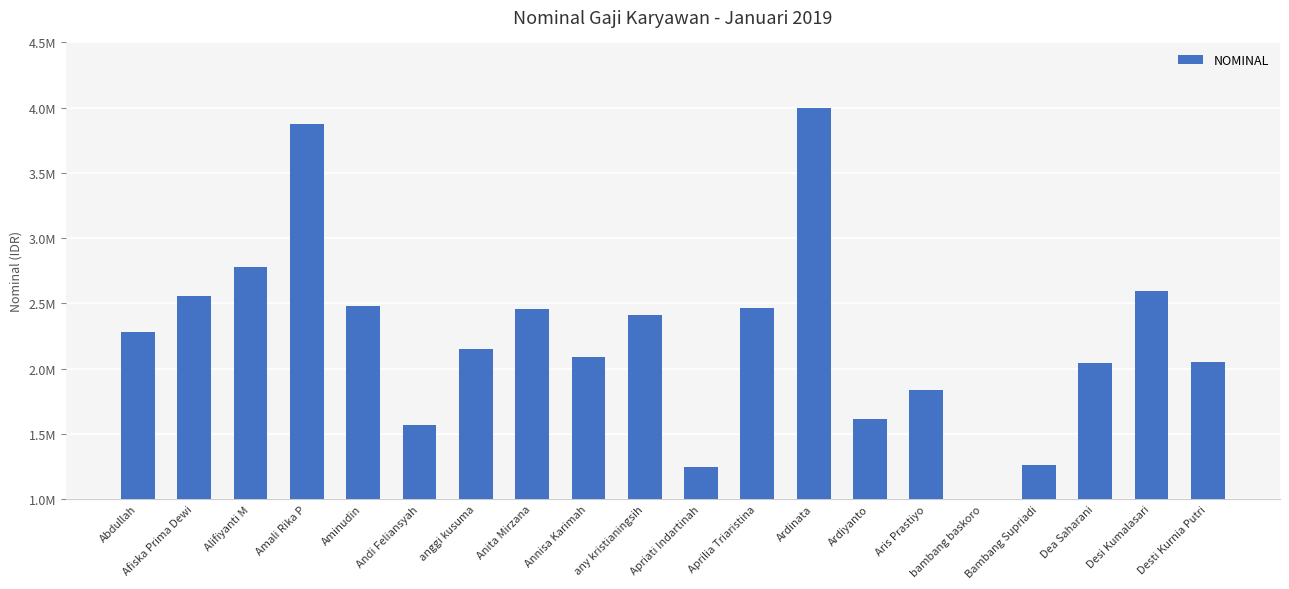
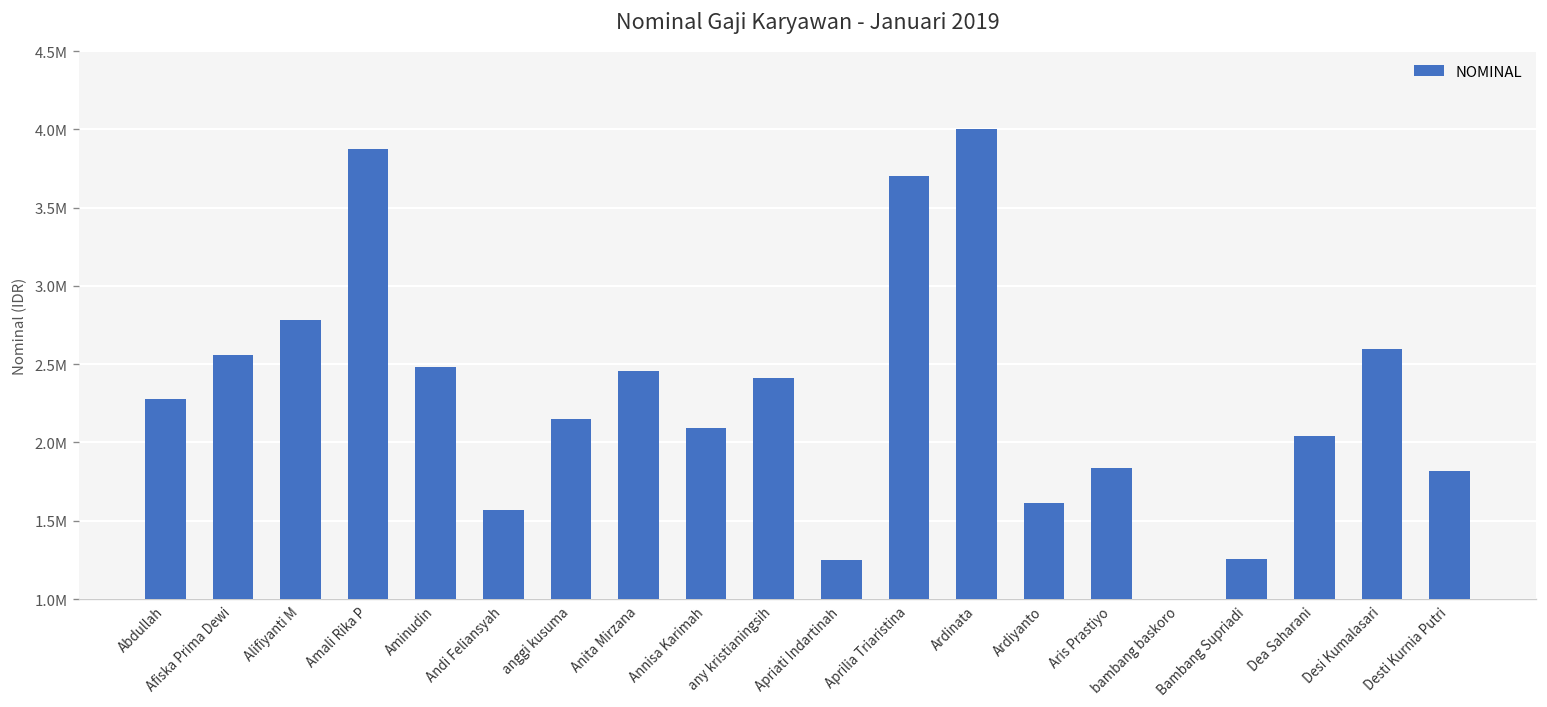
  {
    "Abdullah": 2280000,
    "Afiska Prima Dewi": 2560000,
    "Alifiyanti M": 2780000,
    "Amali Rika P": 3870000,
    "Aminudin": 2480000,
    "Andi Feliansyah": 1570000,
    "anggi kusuma": 2150000,
    "Anita Mirzana": 2450000,
    "Annisa Karimah": 2090000,
    "any kristianingsih": 2410000,
    "Apriati Indartinah": 1250000,
-   "Aprilia Triaristina": 2460000,
+   "Aprilia Triaristina": 3700000,
    "Ardinata": 4000000,
    "Ardiyanto": 1610000,
    "Aris Prastiyo": 1840000,
    "Bambang Supriadi": 1260000,
    "Dea Saharani": 2040000,
    "Desi Kumalasari": 2600000,
-   "Desti Kurnia Putri": 2050000
+   "Desti Kurnia Putri": 1820000
  }
